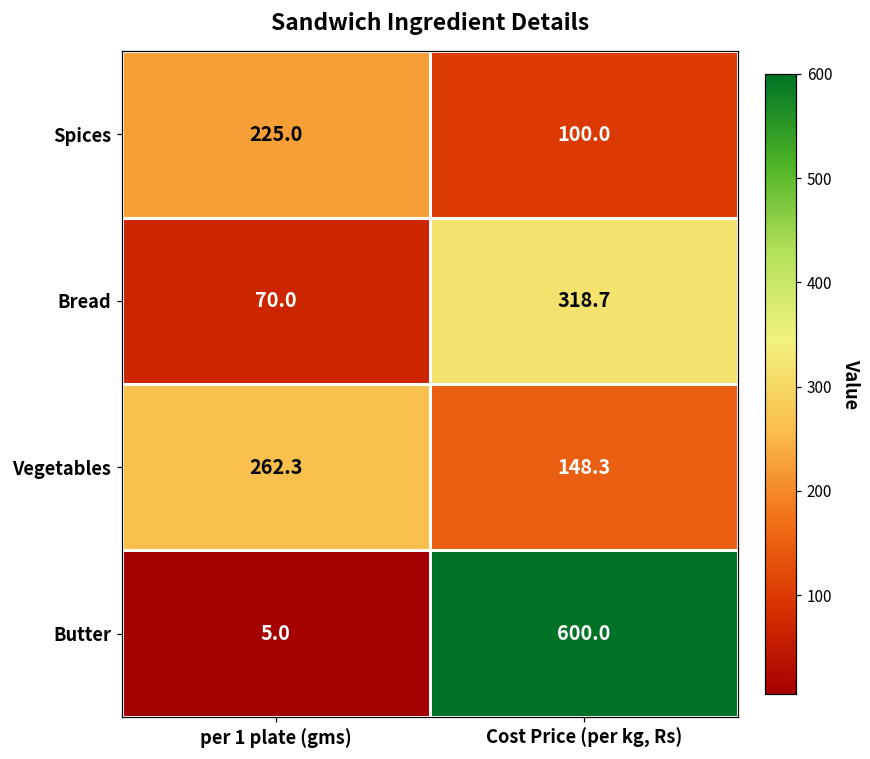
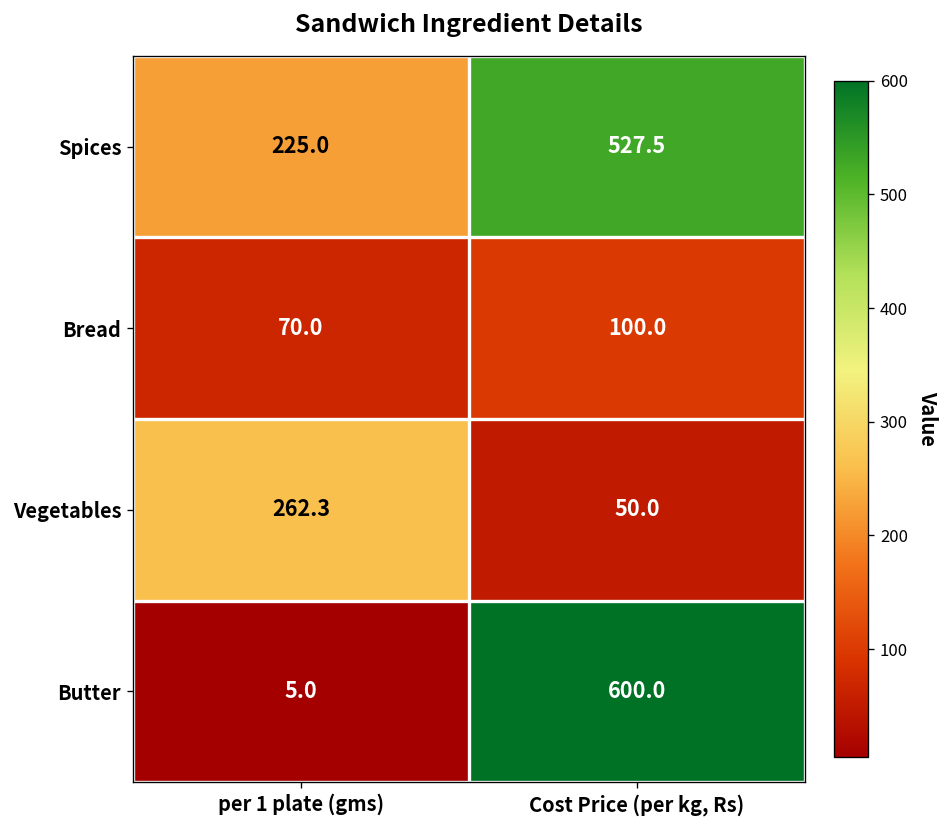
  {
    "Spices": {
      "per 1 plate (gms)": 225.0,
-     "Cost Price (per kg, Rs)": 100.0
+     "Cost Price (per kg, Rs)": 527.5
    },
    "Bread": {
      "per 1 plate (gms)": 70.0,
-     "Cost Price (per kg, Rs)": 318.7
+     "Cost Price (per kg, Rs)": 100.0
    },
    "Vegetables": {
      "per 1 plate (gms)": 262.3,
-     "Cost Price (per kg, Rs)": 148.3
+     "Cost Price (per kg, Rs)": 50.0
    },
    "Butter": {
      "per 1 plate (gms)": 5.0,
      "Cost Price (per kg, Rs)": 600.0
    }
  }
